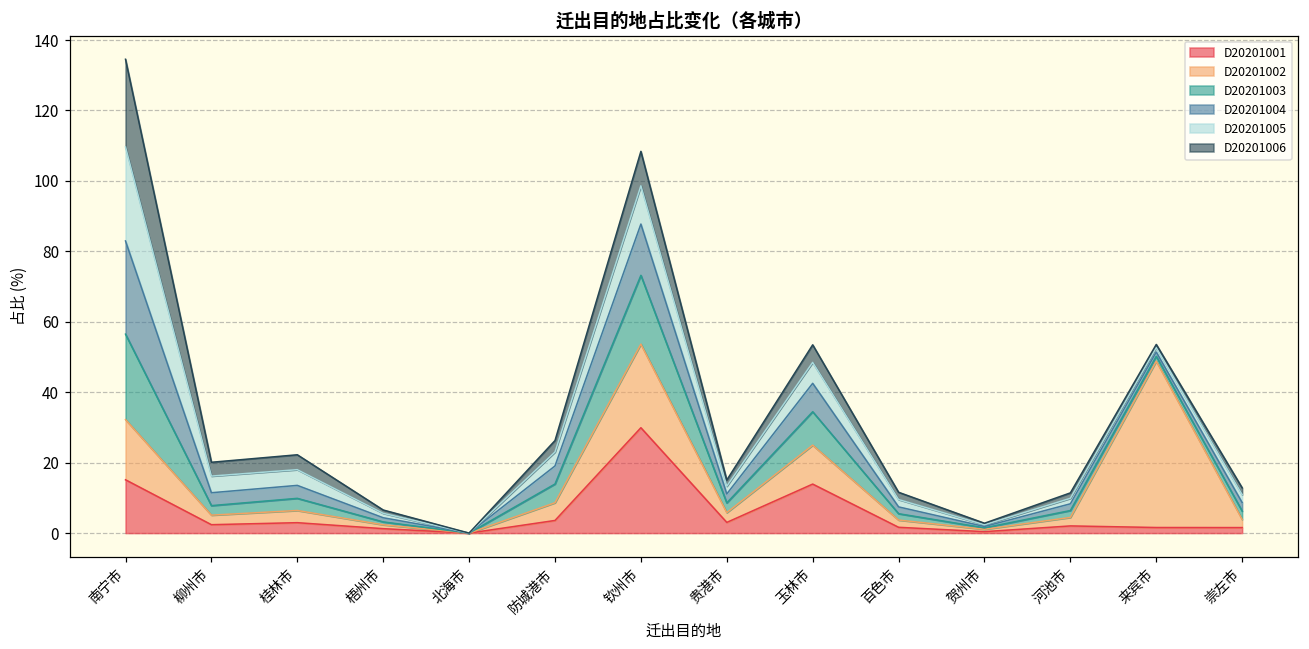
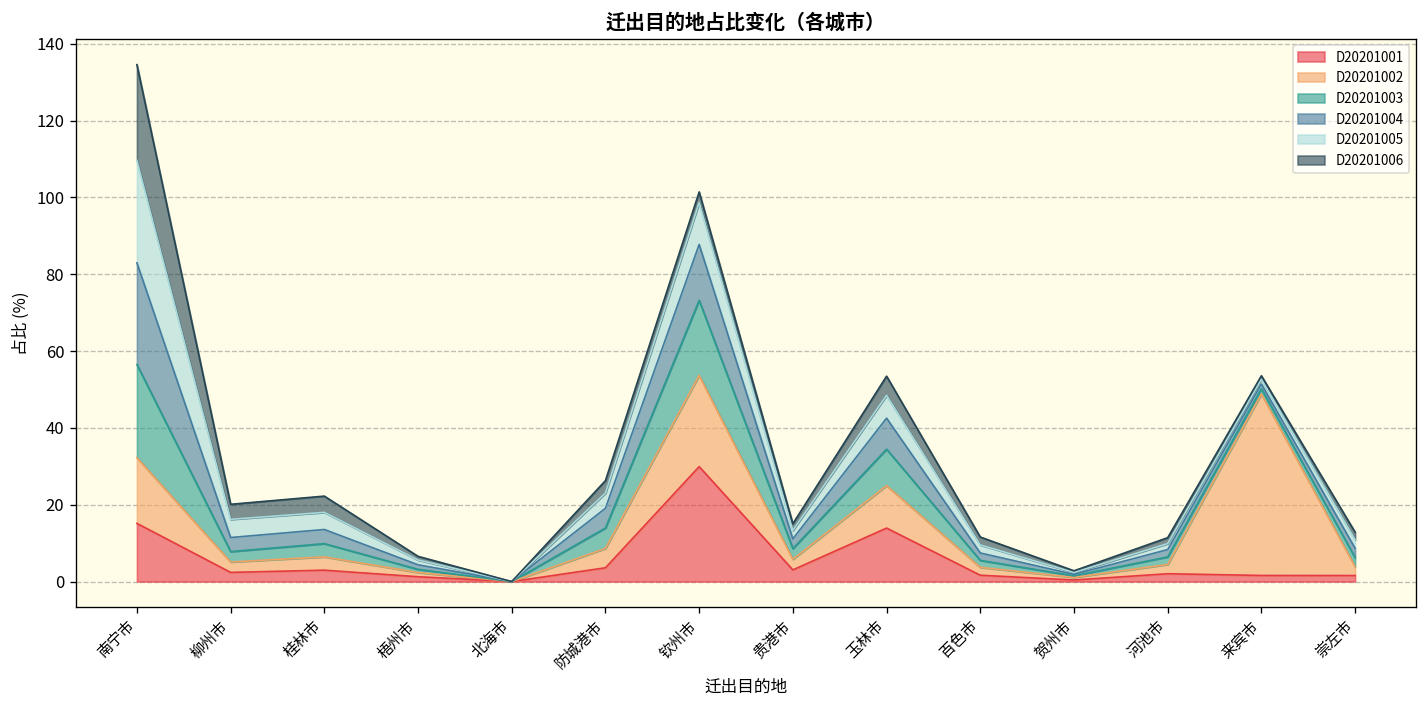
  {
    "D20201001": {
      "南宁市": 15,
      "柳州市": 2,
      "桂林市": 3,
      "梧州市": 1,
      "防城港市": 4,
      "钦州市": 30,
      "贵港市": 3,
      "玉林市": 14,
      "百色市": 2,
      "河池市": 2,
      "来宾市": 2,
      "崇左市": 2
    },
    "D20201002": {
      "南宁市": 17,
      "柳州市": 3,
      "桂林市": 3,
      "梧州市": 1,
      "防城港市": 5,
      "钦州市": 24,
      "贵港市": 3,
      "玉林市": 11,
      "百色市": 2,
      "河池市": 2,
      "来宾市": 47,
      "崇左市": 2
    },
    "D20201005": {
      "南宁市": 27,
      "柳州市": 5,
      "桂林市": 4,
      "梧州市": 1,
      "防城港市": 4,
      "钦州市": 11,
      "贵港市": 2,
      "玉林市": 6,
      "百色市": 2,
      "河池市": 2,
      "来宾市": 1,
      "崇左市": 2
    },
    "D20201006": {
      "南宁市": 25,
      "柳州市": 4,
      "桂林市": 4,
      "梧州市": 1,
      "防城港市": 3,
-     "钦州市": 10,
+     "钦州市": 3,
      "贵港市": 2,
      "玉林市": 5,
      "百色市": 2,
      "河池市": 2,
      "来宾市": 1,
      "崇左市": 2
    }
  }
